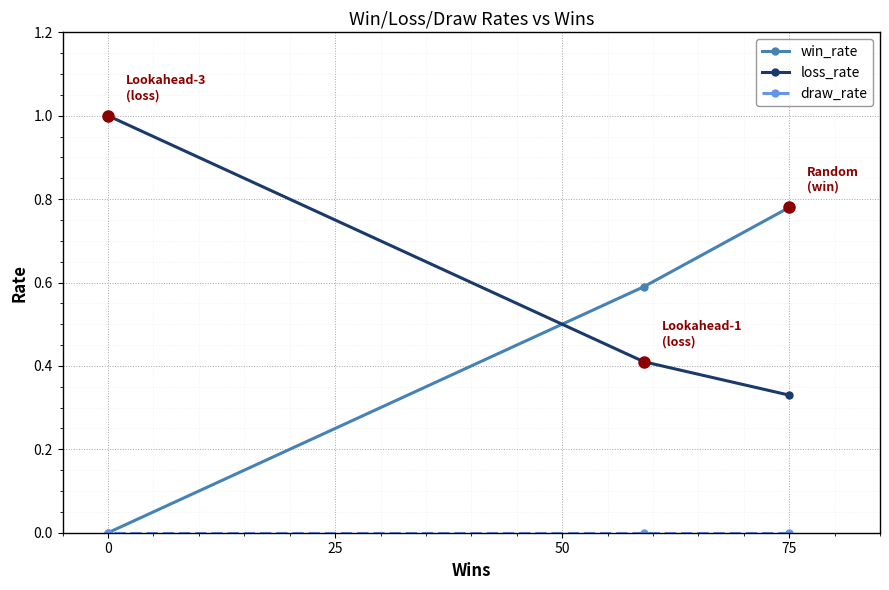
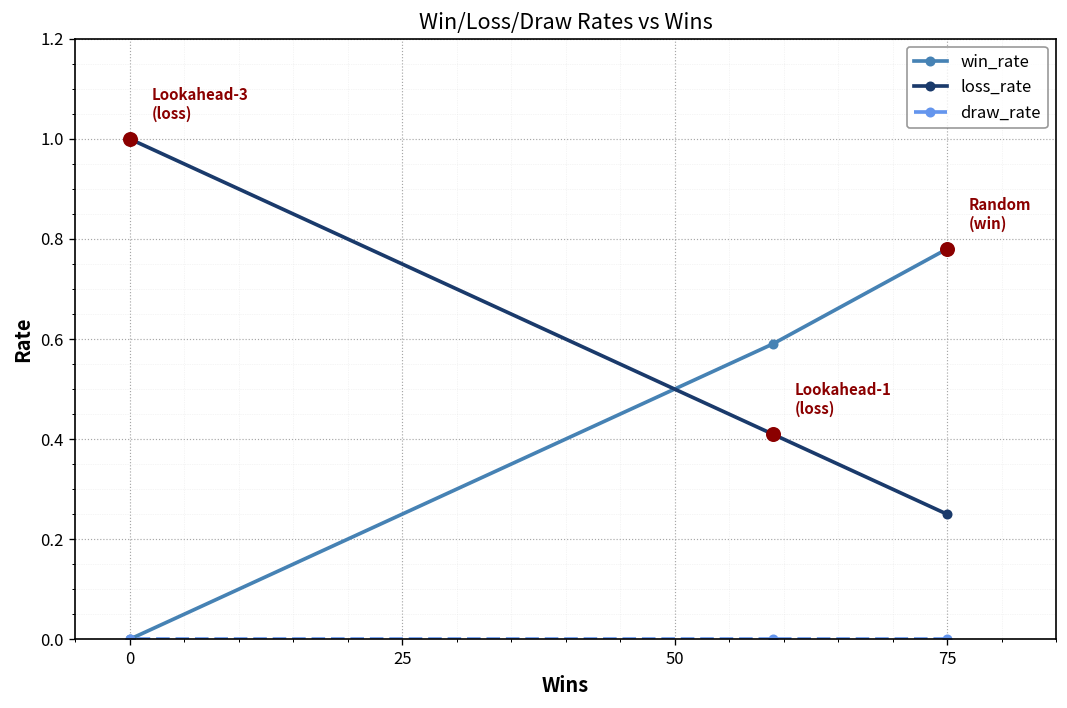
  {
    "loss_rate": {
-     "75": 0.33
+     "75": 0.25
    },
    "draw_rate": {
      "75": 0.00
    }
  }
